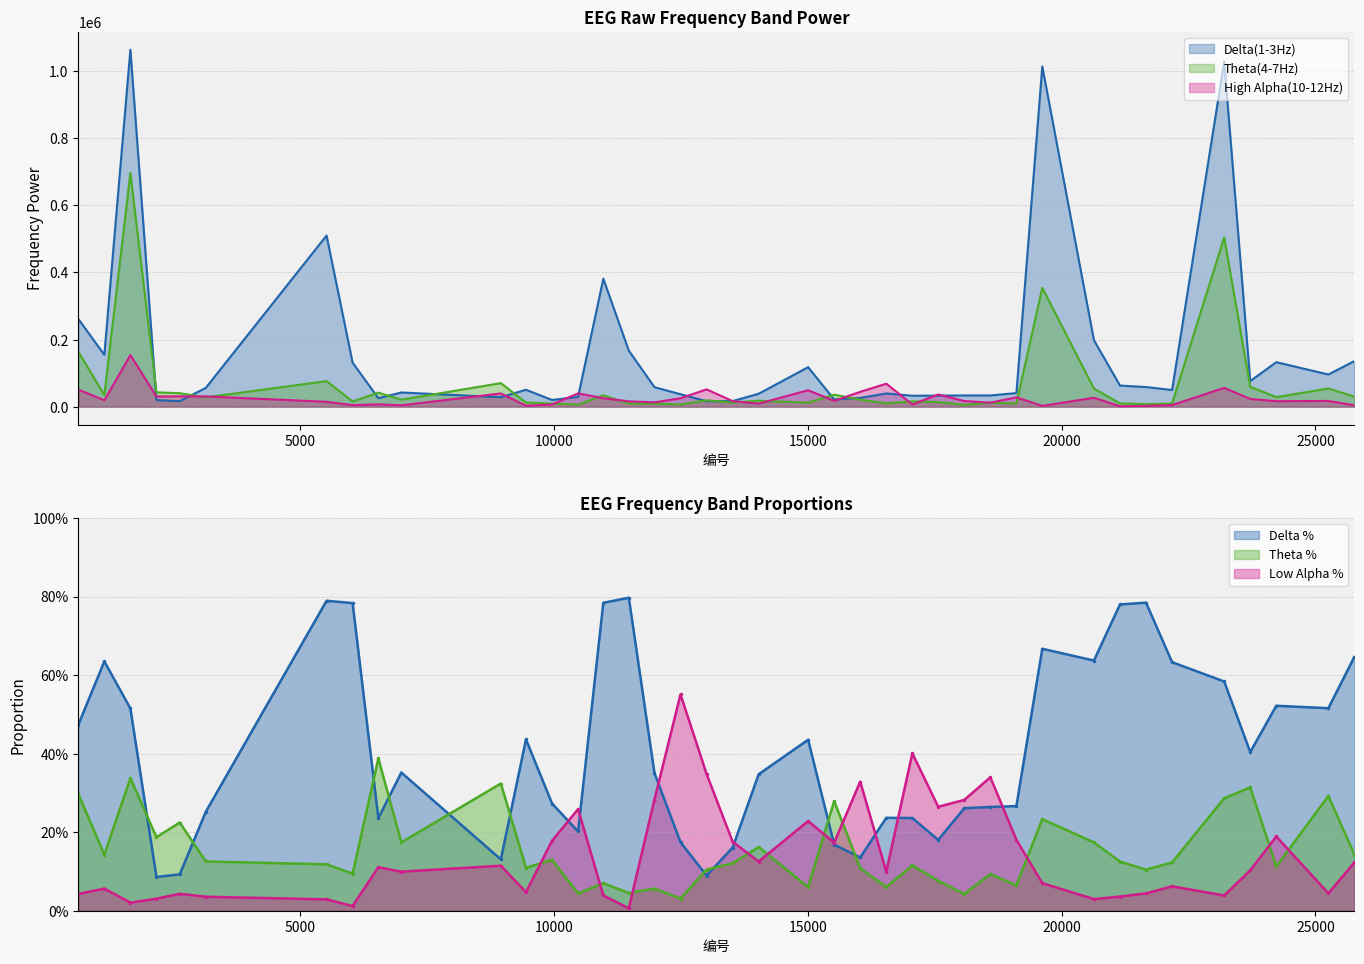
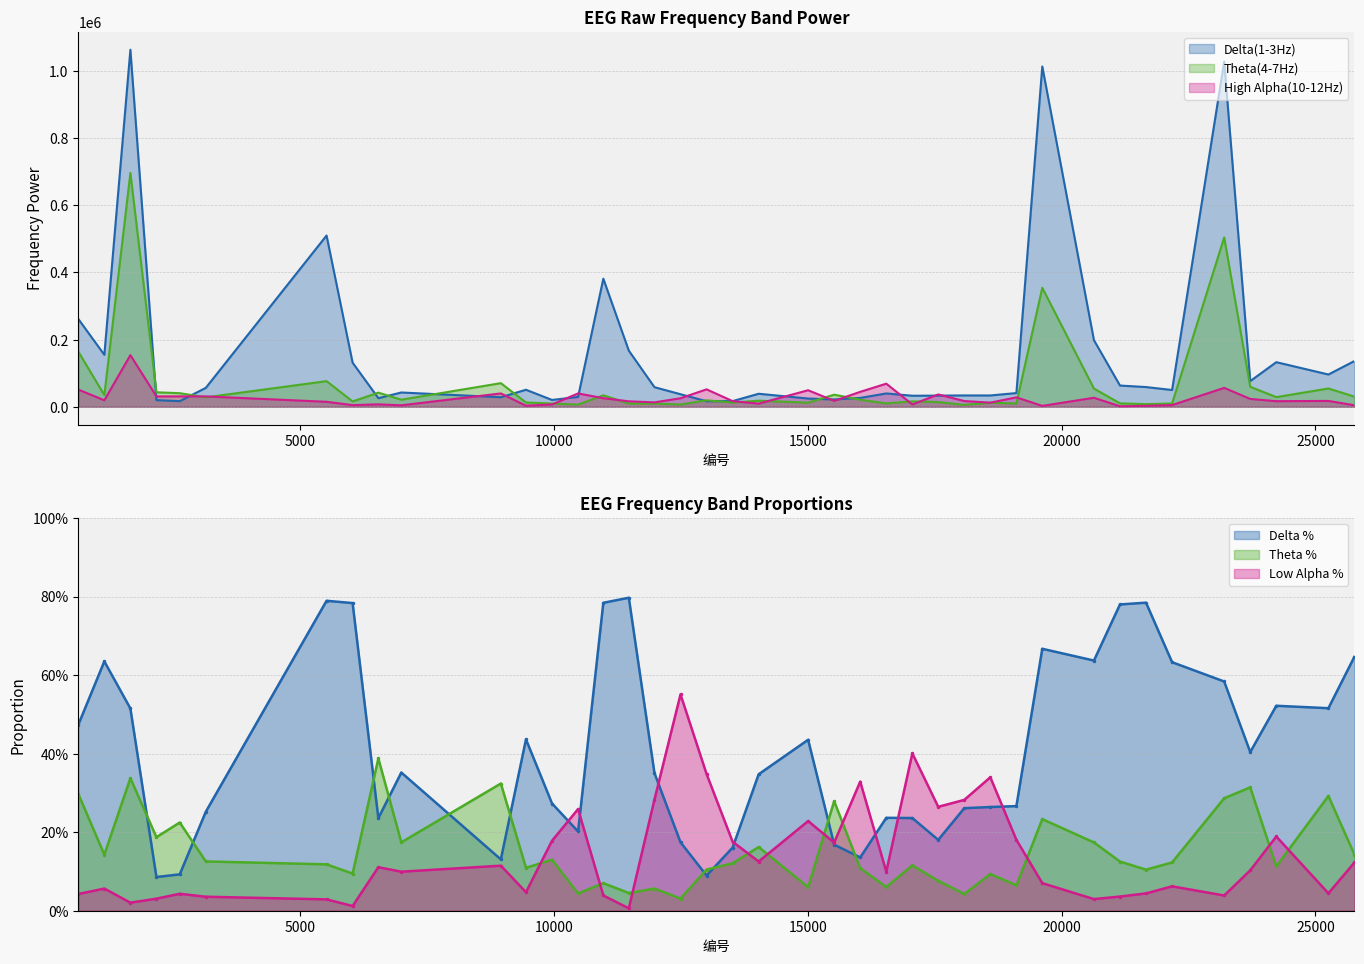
  {
    "EEG Raw Frequency Band Power": {
      "Delta(1-3Hz)": {
-       "15000": "120000"
+       "15000": "20000"
      },
      "Theta(4-7Hz)": {
        "15000": "10000"
      },
      "High Alpha(10-12Hz)": {
        "15000": "50000"
      }
    },
    "EEG Frequency Band Proportions": {
      "Delta %": {
        "15000": "44%"
      },
      "Theta %": {
        "15000": "6%"
      },
      "Low Alpha %": {
        "15000": "23%"
      }
    }
  }
